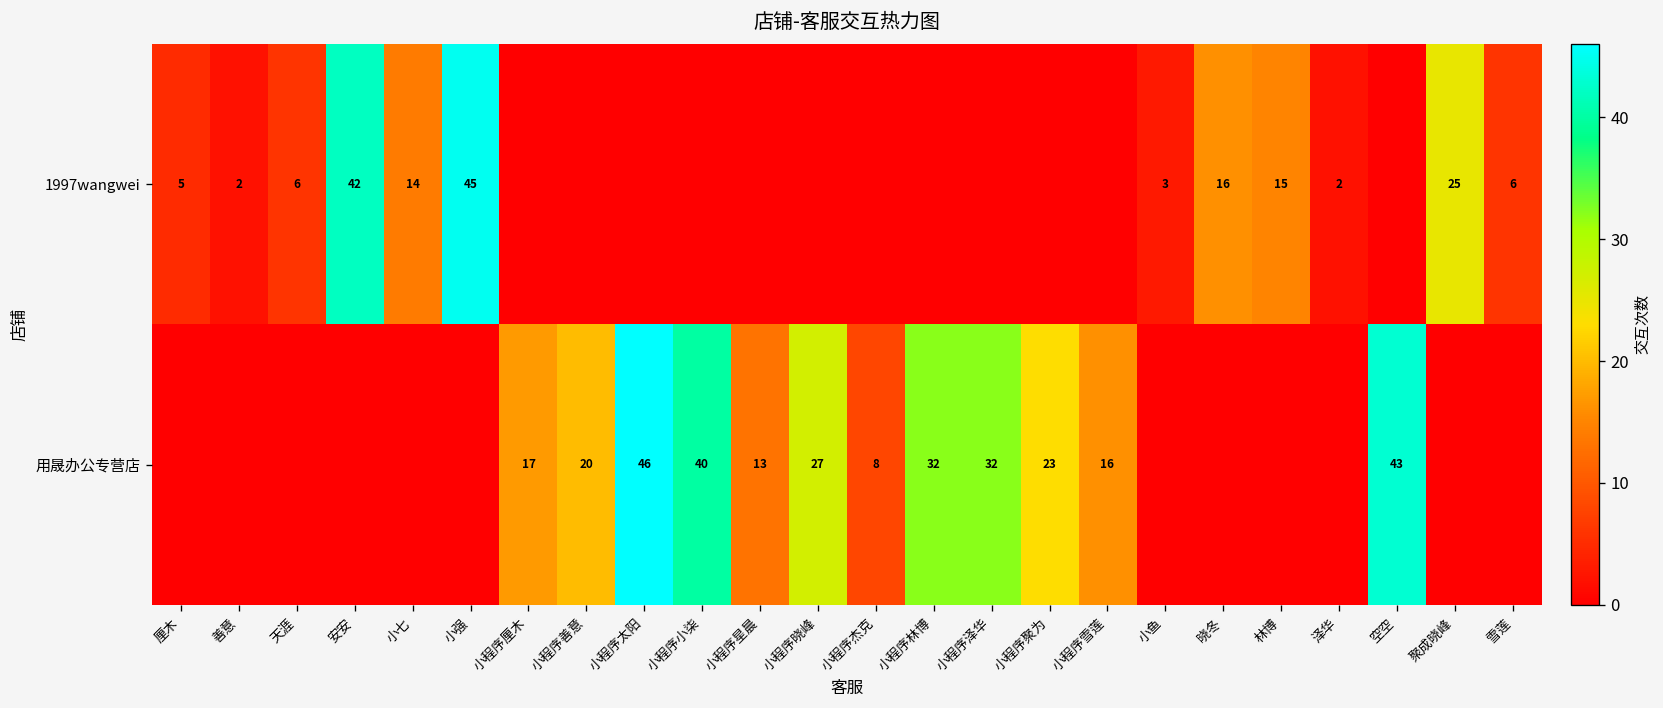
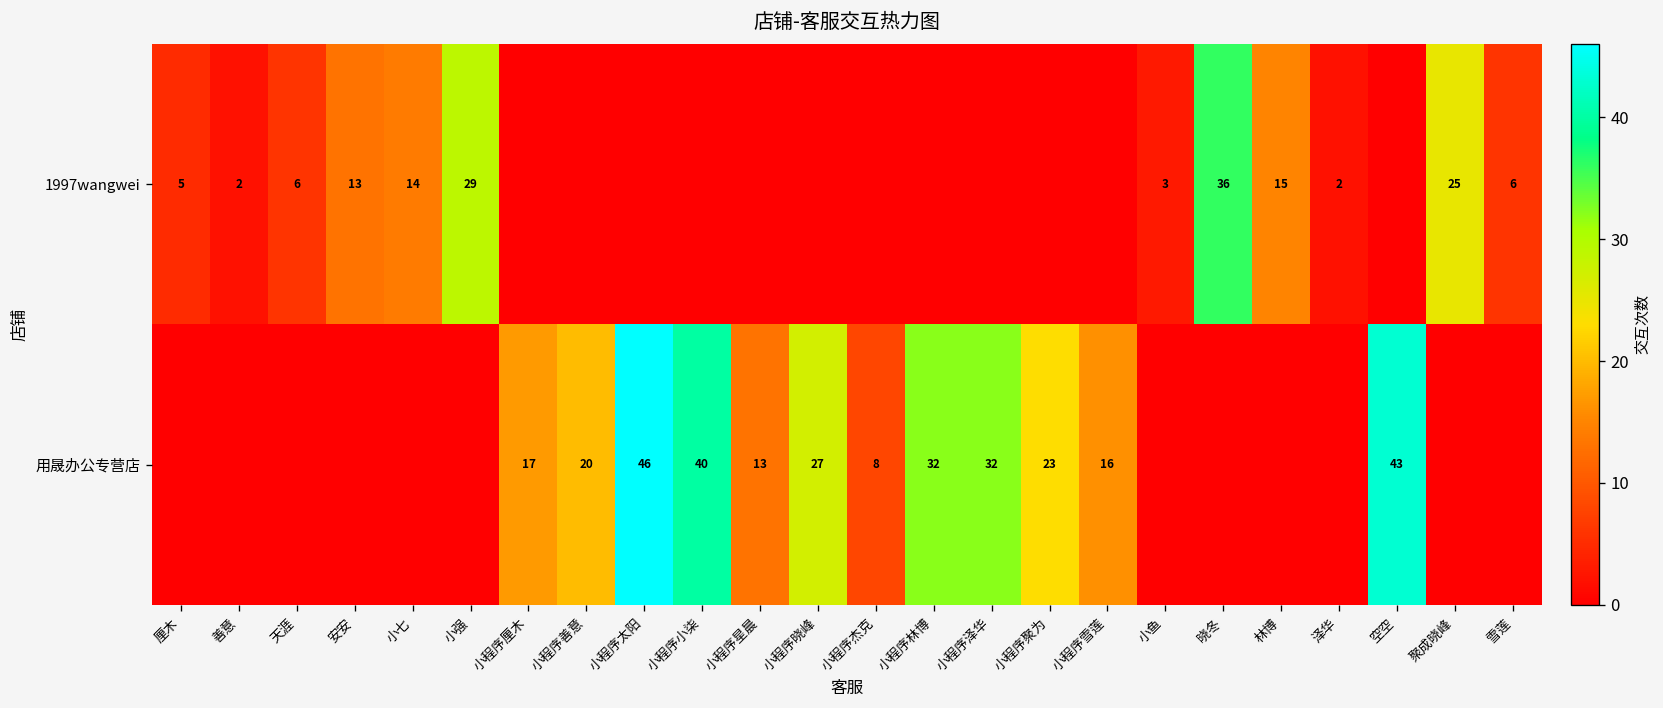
  {
    "1997wangwei": {
      "厘木": 5,
      "善意": 2,
      "天涯": 6,
-     "安安": 42,
+     "安安": 13,
      "小七": 14,
-     "小强": 45,
+     "小强": 29,
      "小鱼": 3,
-     "晓冬": 16,
+     "晓冬": 36,
      "林博": 15,
      "泽华": 2,
      "聚成晓峰": 25,
      "雪莲": 6
    },
    "用晟办公专营店": {
      "小程序厘木": 17,
      "小程序善意": 20,
      "小程序太阳": 46,
      "小程序小柒": 40,
      "小程序星晨": 13,
      "小程序晓峰": 27,
      "小程序杰克": 8,
      "小程序林博": 32,
      "小程序泽华": 32,
      "小程序聚为": 23,
      "小程序雪莲": 16,
      "空空": 43
    }
  }
